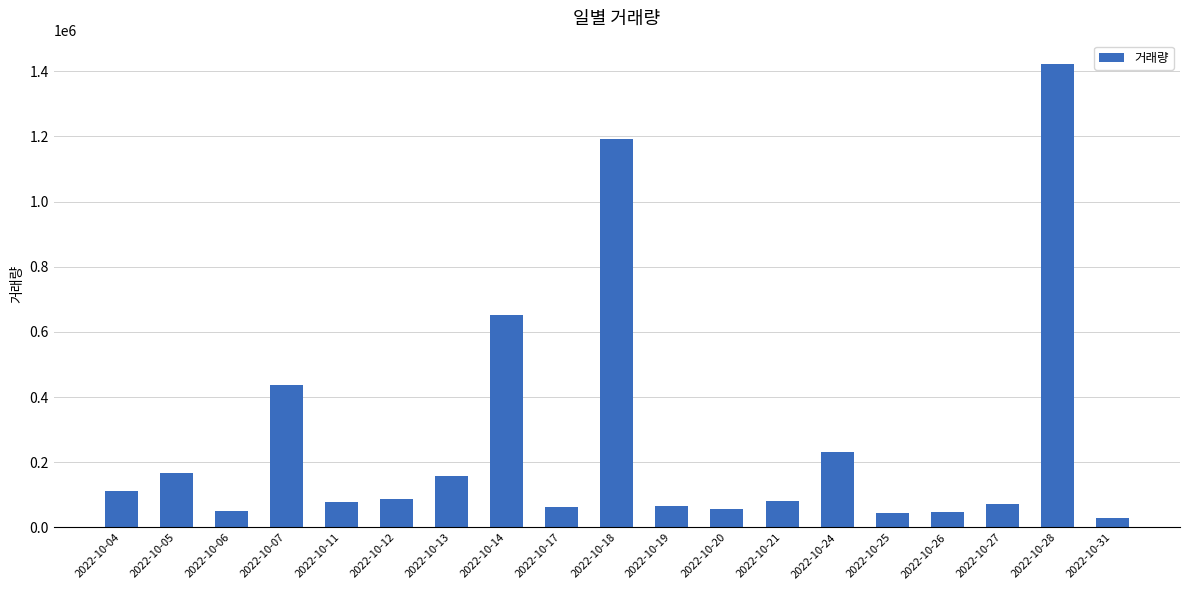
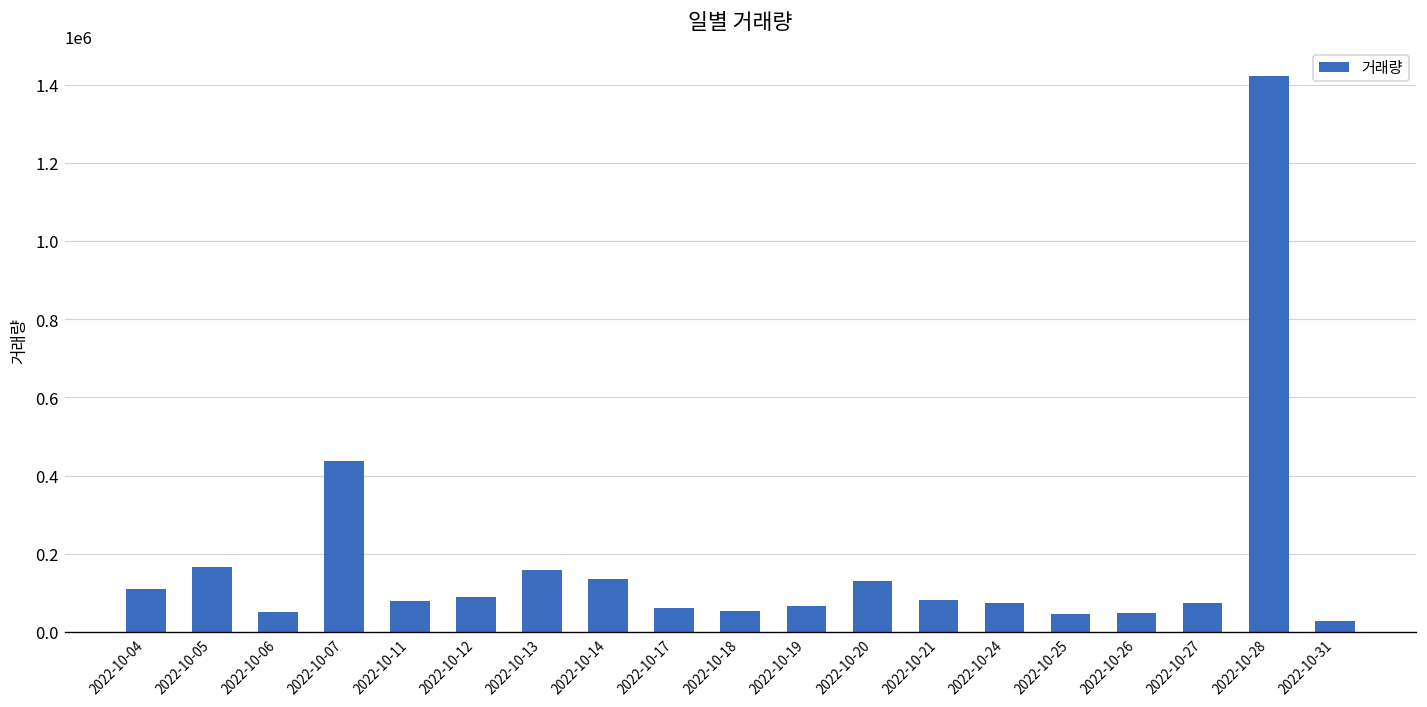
  {
    "2022-10-04": 110000,
    "2022-10-05": 170000,
    "2022-10-06": 50000,
    "2022-10-07": 440000,
    "2022-10-11": 80000,
    "2022-10-12": 90000,
    "2022-10-13": 160000,
-   "2022-10-14": 650000,
+   "2022-10-14": 140000,
    "2022-10-17": 60000,
-   "2022-10-18": 1190000,
+   "2022-10-18": 50000,
    "2022-10-19": 70000,
-   "2022-10-20": 60000,
+   "2022-10-20": 130000,
    "2022-10-21": 80000,
-   "2022-10-24": 230000,
+   "2022-10-24": 70000,
    "2022-10-25": 50000,
    "2022-10-26": 50000,
    "2022-10-27": 70000,
    "2022-10-28": 1420000,
    "2022-10-31": 30000
  }
